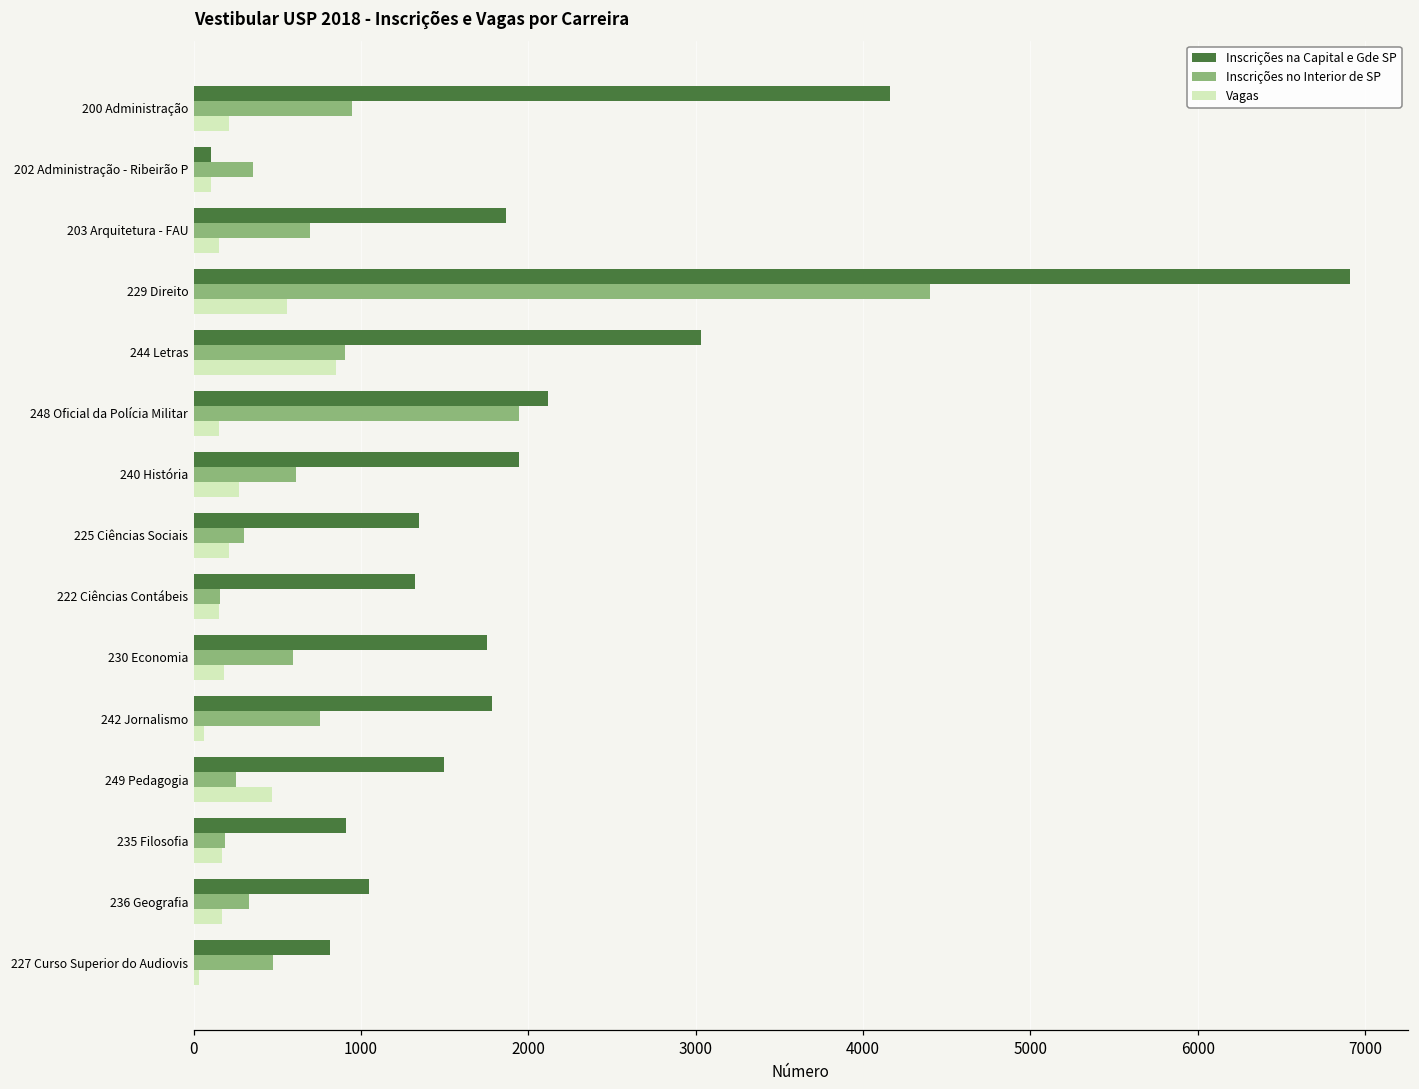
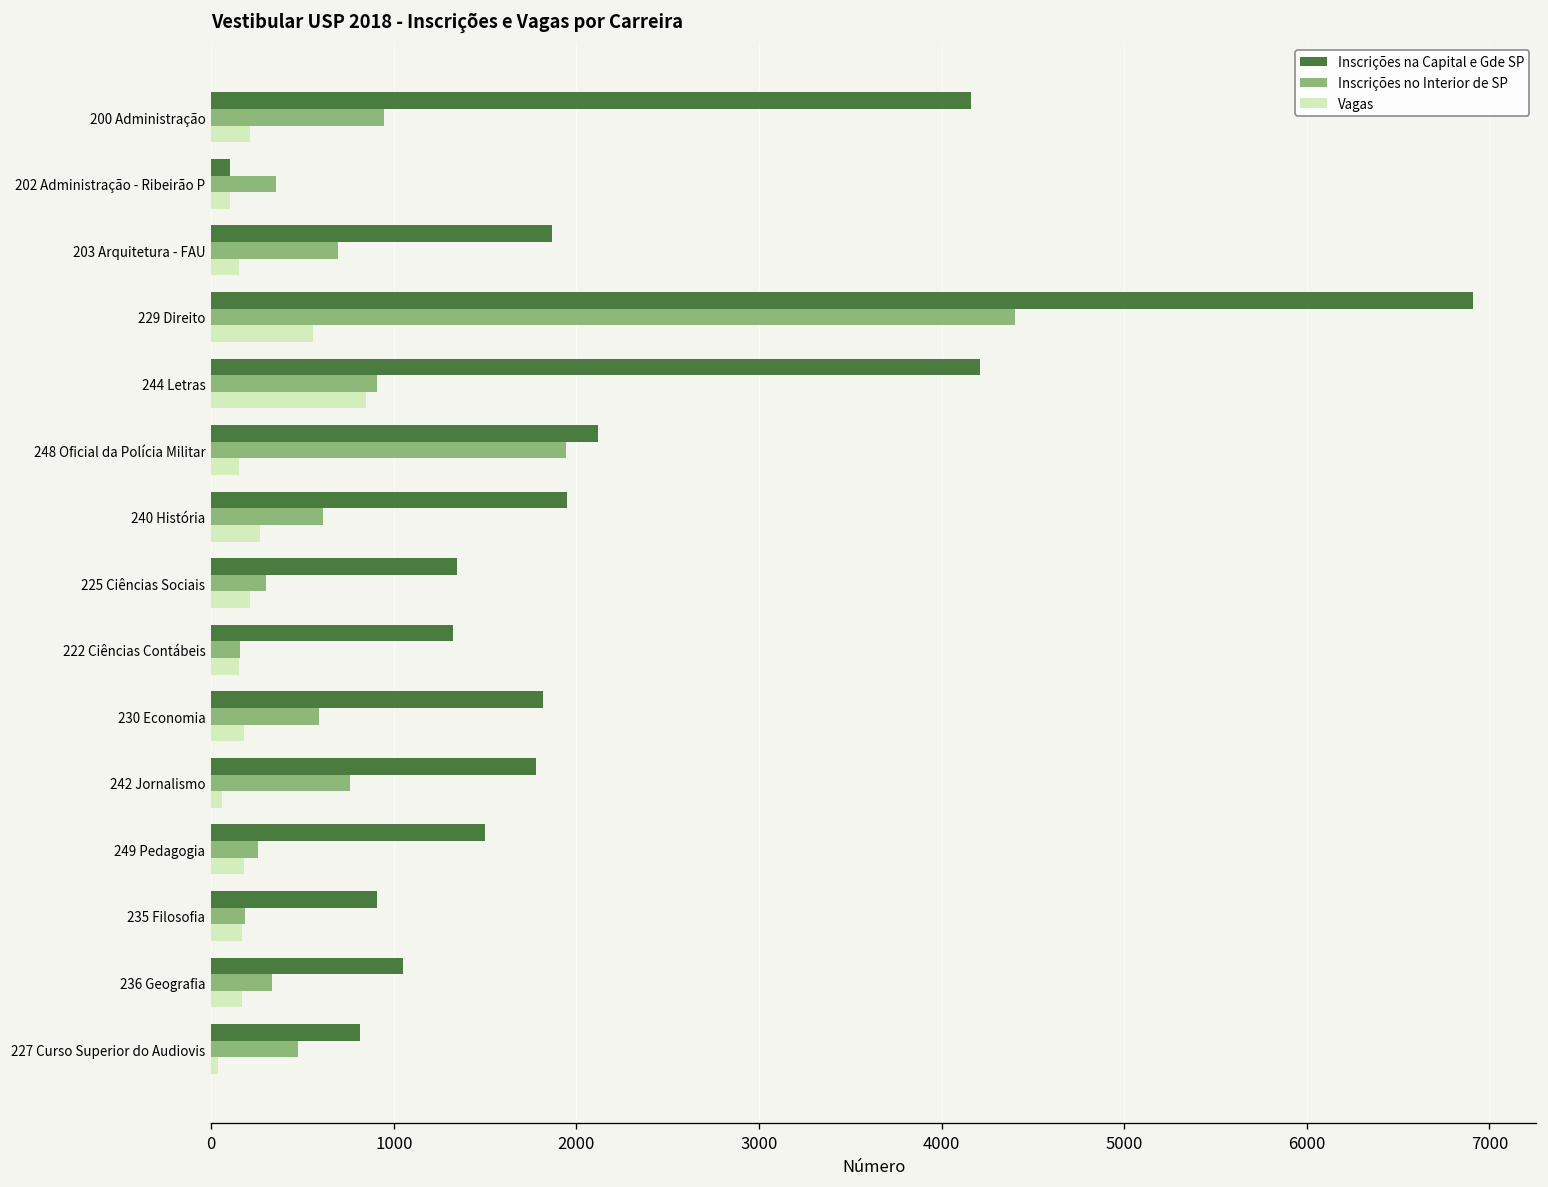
  {
    "Inscrições na Capital e Gde SP": {
      "200 Administração": 4160,
      "202 Administração - Ribeirão P": 100,
      "203 Arquitetura - FAU": 1860,
      "229 Direito": 6910,
-     "244 Letras": 3030,
+     "244 Letras": 4210,
      "248 Oficial da Polícia Militar": 2120,
      "240 História": 1950,
      "225 Ciências Sociais": 1350,
      "222 Ciências Contábeis": 1320,
-     "230 Economia": 1750,
+     "230 Economia": 1820,
      "242 Jornalismo": 1780,
      "249 Pedagogia": 1500,
      "235 Filosofia": 910,
      "236 Geografia": 1050,
      "227 Curso Superior do Audiovis": 810
    },
    "Inscrições no Interior de SP": {
      "200 Administração": 950,
      "202 Administração - Ribeirão P": 360,
      "203 Arquitetura - FAU": 700,
      "229 Direito": 4400,
      "244 Letras": 910,
      "248 Oficial da Polícia Militar": 1940,
      "240 História": 610,
      "225 Ciências Sociais": 300,
      "222 Ciências Contábeis": 160,
      "230 Economia": 590,
      "242 Jornalismo": 760,
      "249 Pedagogia": 250,
      "235 Filosofia": 190,
      "236 Geografia": 330,
      "227 Curso Superior do Audiovis": 470
    },
    "Vagas": {
      "200 Administração": 210,
      "202 Administração - Ribeirão P": 110,
      "203 Arquitetura - FAU": 150,
      "229 Direito": 560,
      "244 Letras": 850,
      "248 Oficial da Polícia Militar": 150,
      "240 História": 270,
      "225 Ciências Sociais": 210,
      "222 Ciências Contábeis": 150,
      "230 Economia": 180,
      "242 Jornalismo": 60,
-     "249 Pedagogia": 470,
+     "249 Pedagogia": 180,
      "235 Filosofia": 170,
      "236 Geografia": 170,
      "227 Curso Superior do Audiovis": 40
    }
  }
